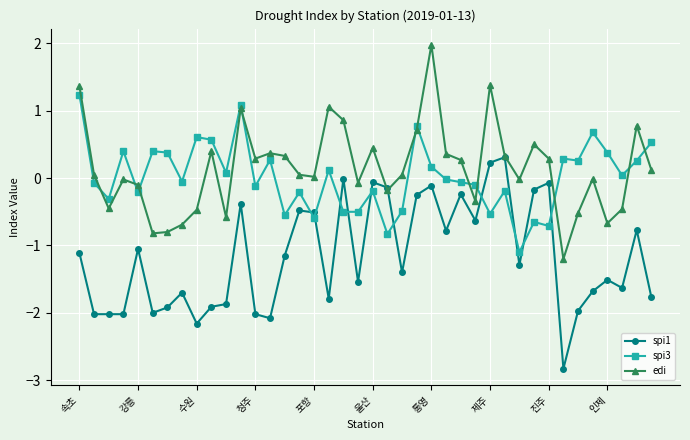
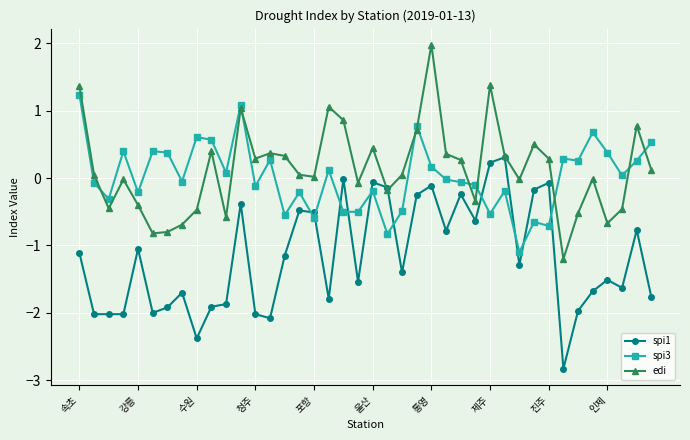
  {
    "spi1": {
      "속초": -1.1,
      "강릉": -1.1,
-     "수원": -2.2,
+     "수원": -2.4,
      "청주": -2.0,
      "포항": -0.5,
      "울산": -0.1,
      "통영": -0.1,
      "제주": 0.2,
      "진주": -0.1,
      "인제": -1.5
    },
    "spi3": {
      "속초": 1.2,
      "강릉": -0.2,
      "수원": 0.6,
      "청주": -0.1,
      "포항": -0.6,
      "울산": -0.2,
      "통영": 0.2,
      "제주": -0.5,
      "진주": -0.7,
      "인제": 0.4
    },
    "edi": {
      "속초": 1.4,
-     "강릉": -0.1,
+     "강릉": -0.4,
      "수원": -0.5,
      "청주": 0.3,
      "포항": 0.0,
      "울산": 0.5,
      "통영": 2.0,
      "제주": 1.4,
      "진주": 0.3,
      "인제": -0.7
    }
  }
